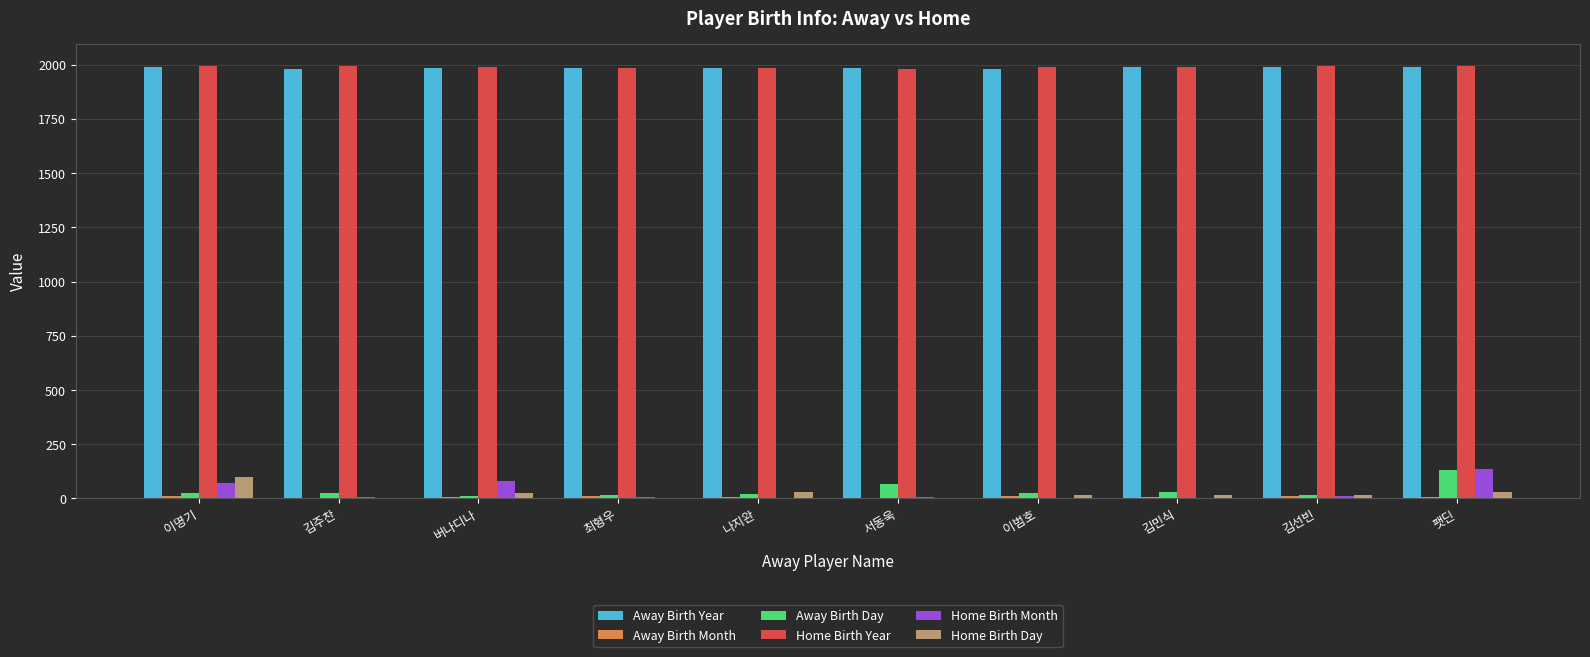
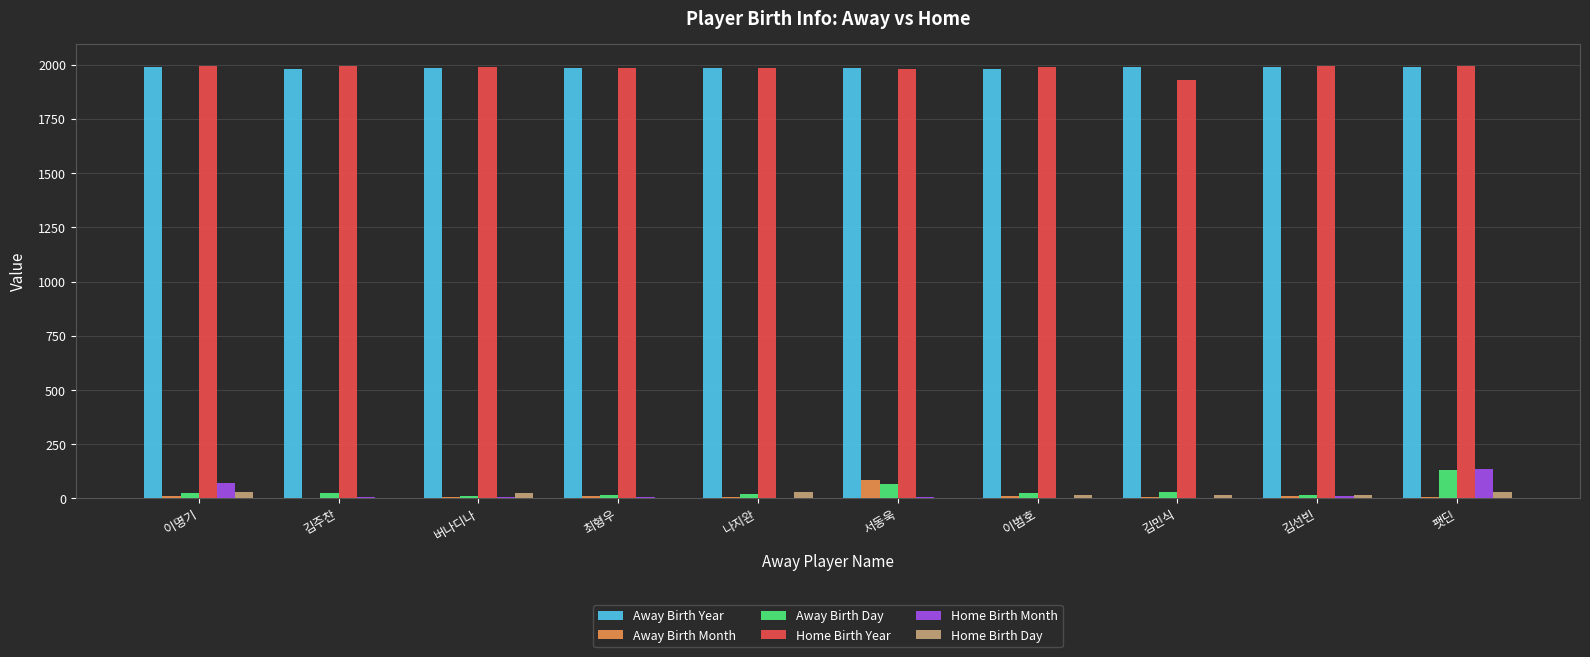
  {
    "Away Birth Year": {
      "이명기": 1990,
      "김주찬": 1980,
      "버나디나": 1980,
      "최형우": 1980,
      "나지완": 1990,
      "서동욱": 1980,
      "이범호": 1980,
      "김민식": 1990,
      "김선빈": 1990,
      "팻딘": 1990
    },
    "Away Birth Month": {
      "이명기": 10,
      "최형우": 10,
-     "서동욱": 0,
+     "서동욱": 90,
      "김선빈": 10
    },
    "Away Birth Day": {
      "이명기": 30,
      "김주찬": 30,
      "버나디나": 10,
      "최형우": 20,
      "나지완": 20,
      "서동욱": 70,
      "이범호": 30,
      "김민식": 30,
      "김선빈": 20,
      "팻딘": 130
    },
    "Home Birth Year": {
      "이명기": 2000,
      "김주찬": 1990,
      "버나디나": 1990,
      "최형우": 1990,
      "나지완": 1980,
      "서동욱": 1980,
      "이범호": 1990,
-     "김민식": 1990,
+     "김민식": 1930,
      "김선빈": 1990,
      "팻딘": 2000
    },
    "Home Birth Month": {
      "이명기": 70,
-     "버나디나": 80,
+     "버나디나": 10,
      "팻딘": 140
    },
    "Home Birth Day": {
-     "이명기": 100,
+     "이명기": 30,
      "버나디나": 20,
      "나지완": 30,
      "이범호": 20,
      "김민식": 20,
      "김선빈": 20,
      "팻딘": 30
    }
  }
